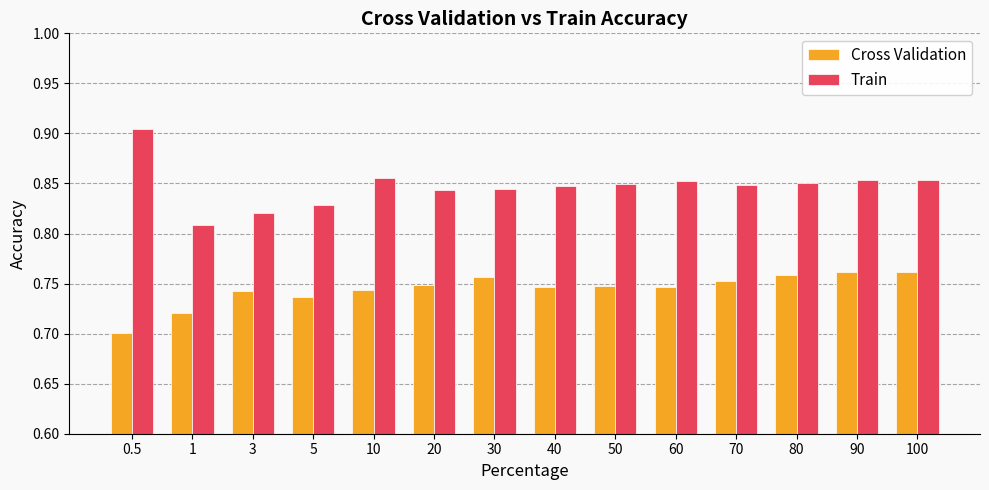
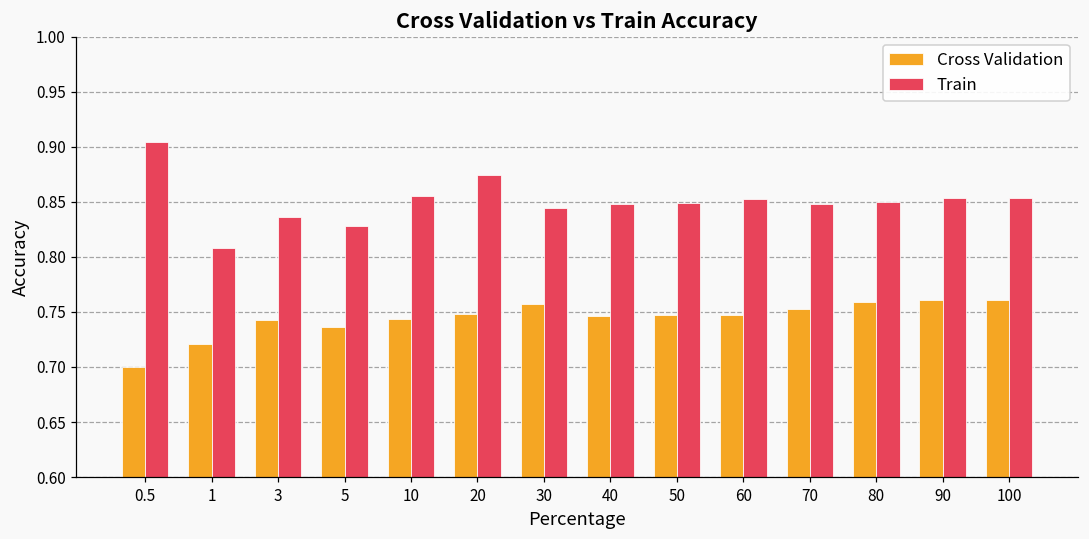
  {
    "Cross Validation": {
      "0.5": 0.700,
      "1": 0.721,
      "3": 0.743,
      "5": 0.737,
      "10": 0.744,
      "20": 0.748,
      "30": 0.757,
      "40": 0.746,
      "50": 0.747,
      "60": 0.747,
      "70": 0.753,
      "80": 0.759,
      "90": 0.761,
      "100": 0.761
    },
    "Train": {
      "0.5": 0.904,
      "1": 0.808,
-     "3": 0.821,
+     "3": 0.836,
      "5": 0.828,
      "10": 0.855,
-     "20": 0.844,
+     "20": 0.875,
      "30": 0.844,
      "40": 0.848,
      "50": 0.849,
      "60": 0.852,
      "70": 0.848,
      "80": 0.850,
      "90": 0.853,
      "100": 0.854
    }
  }
